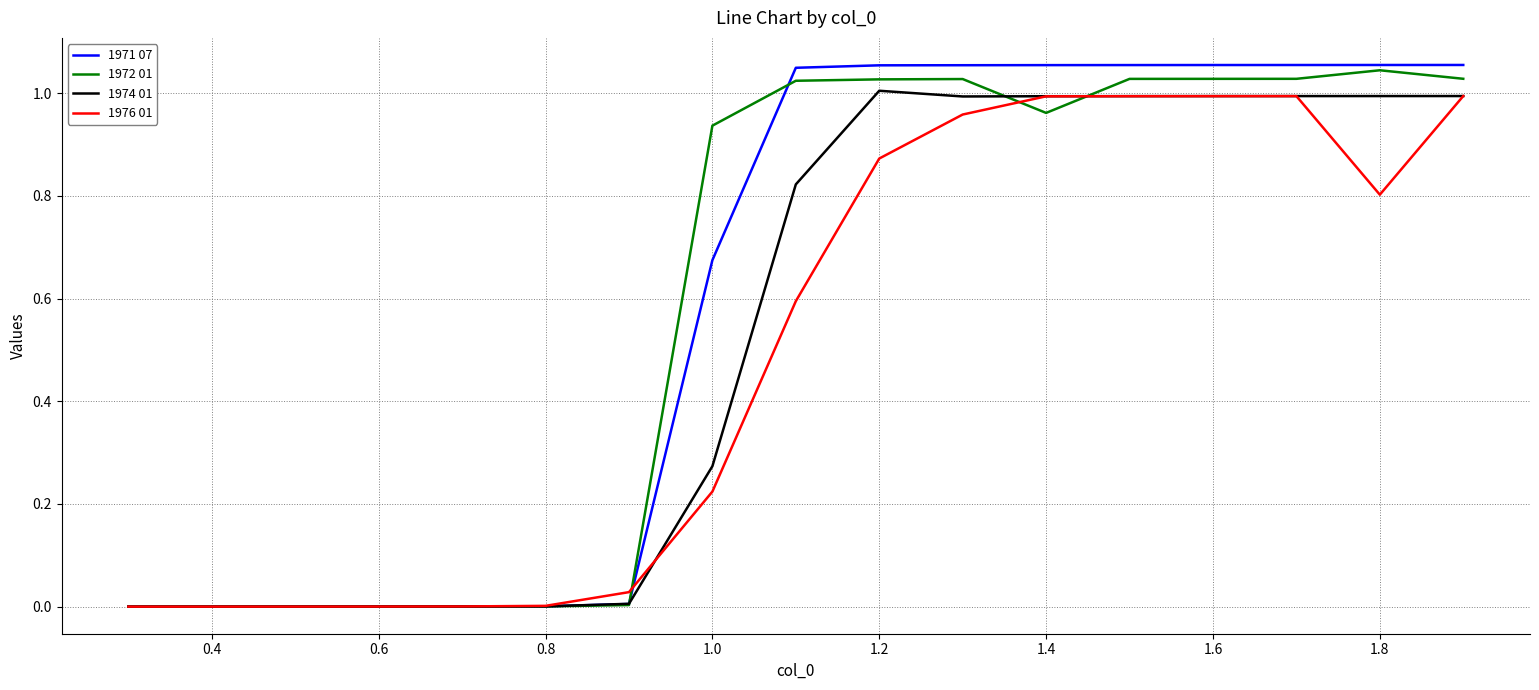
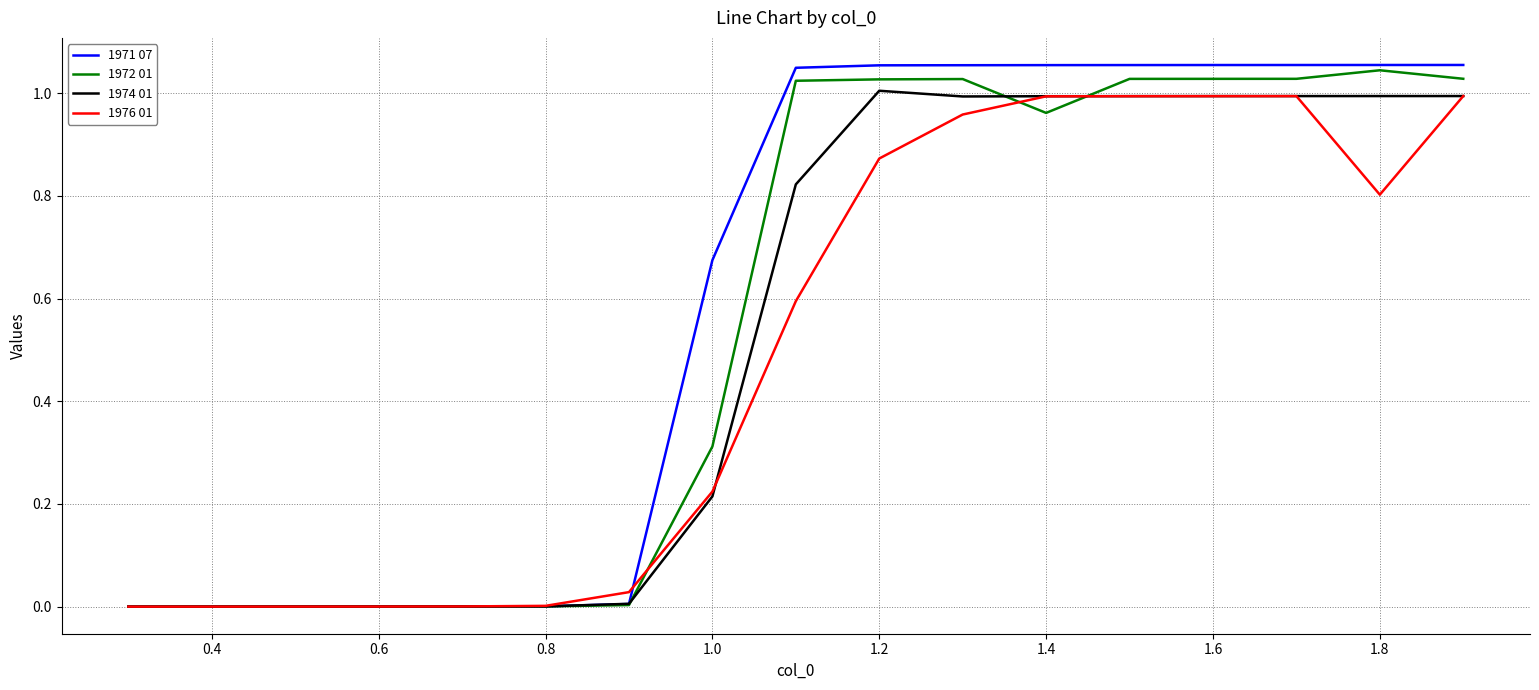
  {
    "1971 07": {
      "1.0": 0.67,
      "1.2": 1.05,
      "1.4": 1.05,
      "1.6": 1.05,
      "1.8": 1.05
    },
    "1972 01": {
-     "1.0": 0.94,
+     "1.0": 0.31,
      "1.2": 1.03,
      "1.4": 0.96,
      "1.6": 1.03,
      "1.8": 1.04
    },
    "1974 01": {
-     "1.0": 0.27,
+     "1.0": 0.21,
      "1.2": 1.00,
      "1.8": 0.99
    },
    "1976 01": {
      "1.0": 0.22,
      "1.2": 0.87,
      "1.8": 0.80
    }
  }
